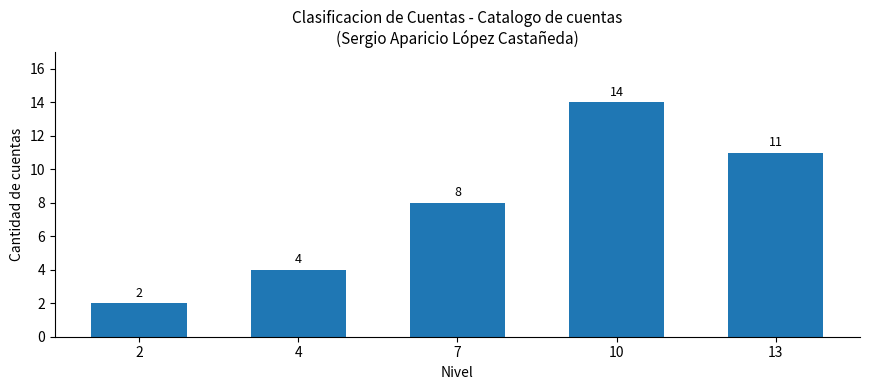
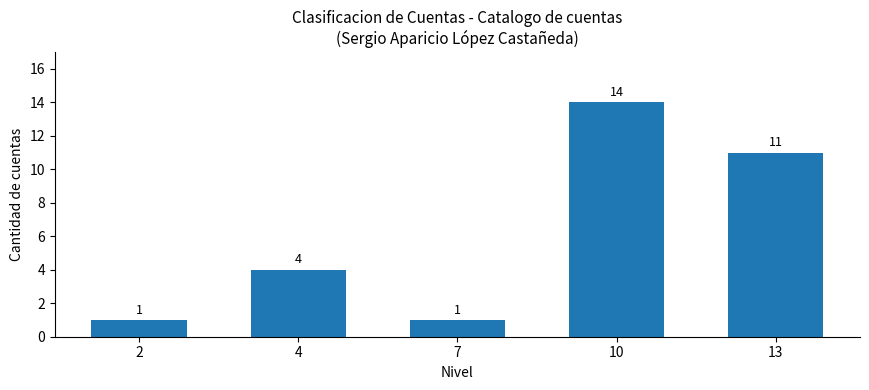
  {
-   "2": 2,
+   "2": 1,
    "4": 4,
-   "7": 8,
+   "7": 1,
    "10": 14,
    "13": 11
  }
